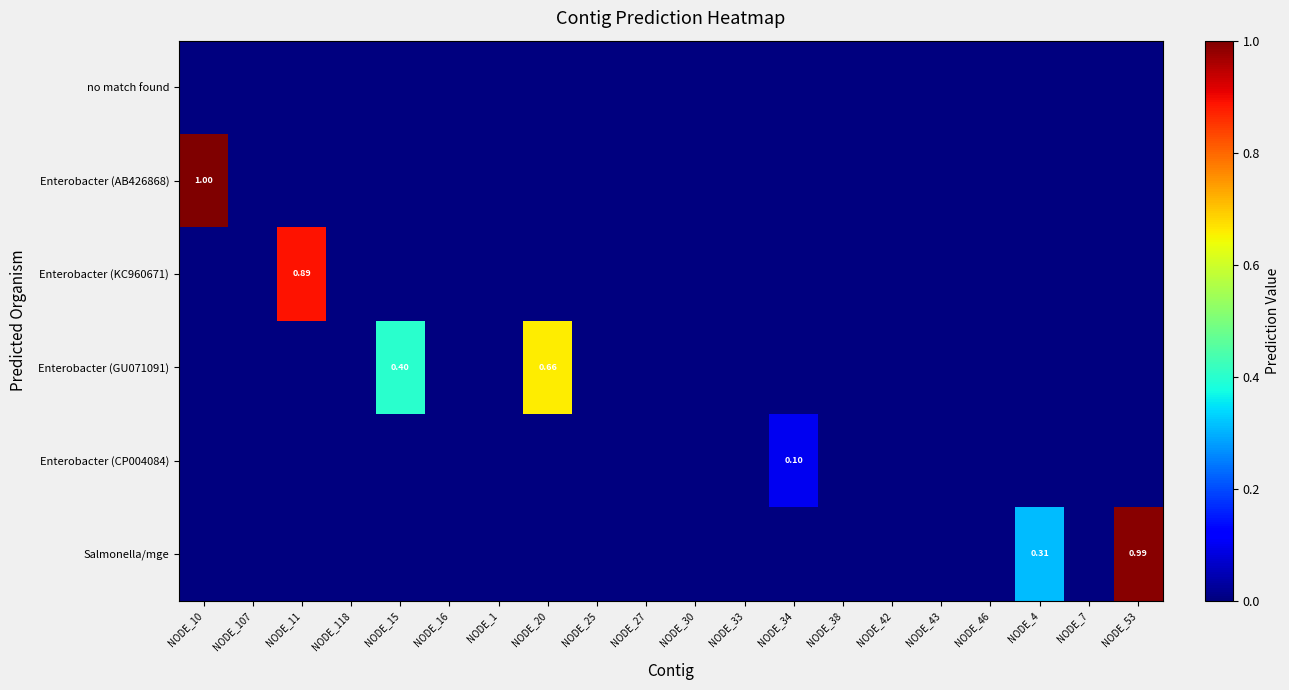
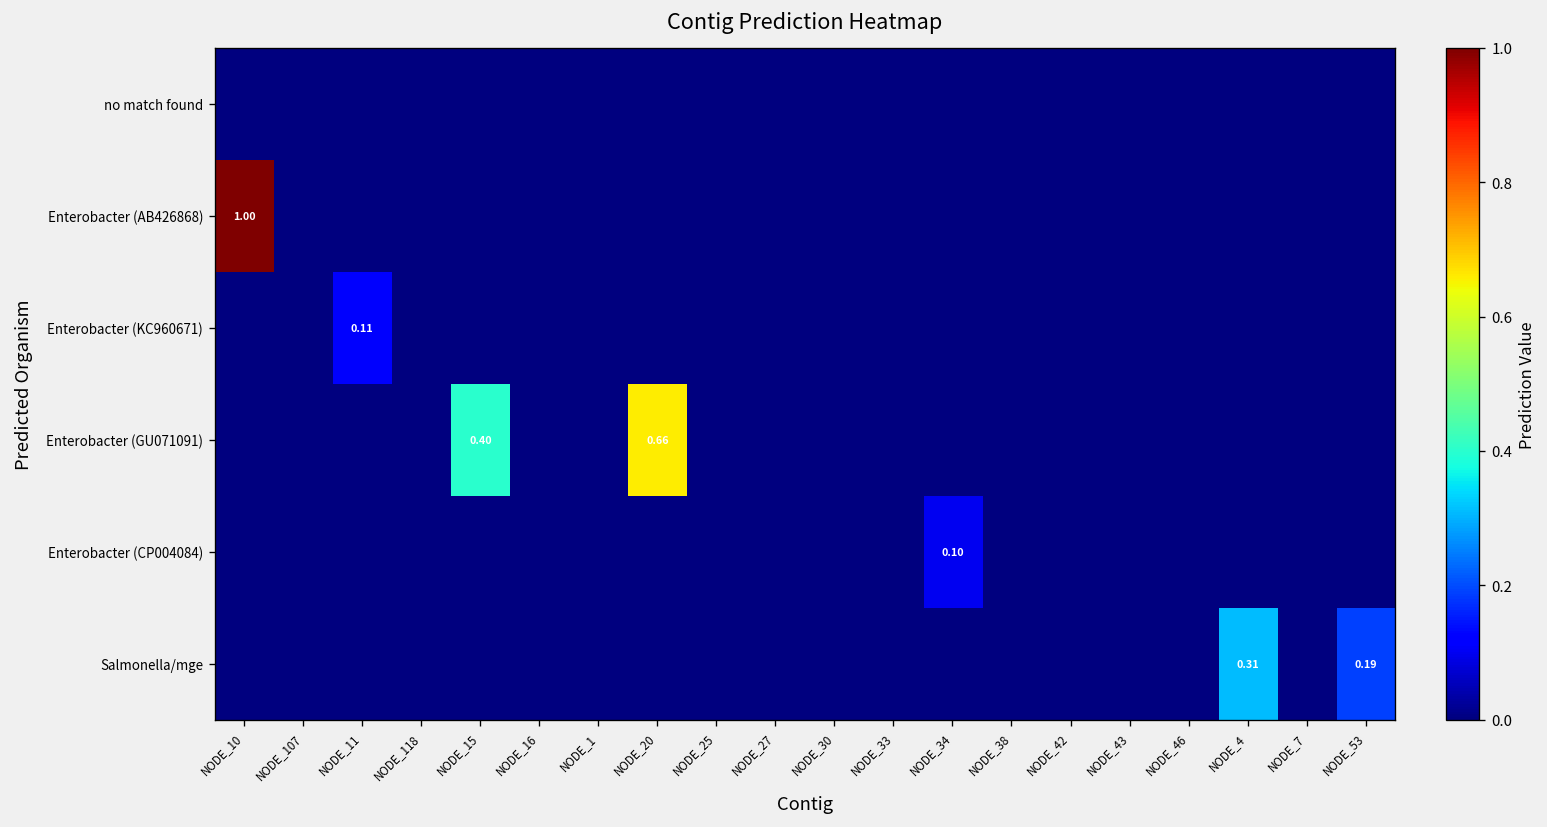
  {
    "Enterobacter (AB426868)": {
      "NODE_10": 1.00
    },
    "Enterobacter (KC960671)": {
-     "NODE_11": 0.89
+     "NODE_11": 0.11
    },
    "Enterobacter (GU071091)": {
      "NODE_15": 0.40,
      "NODE_20": 0.66
    },
    "Enterobacter (CP004084)": {
      "NODE_34": 0.10
    },
    "Salmonella/mge": {
      "NODE_4": 0.31,
-     "NODE_53": 0.99
+     "NODE_53": 0.19
    }
  }
